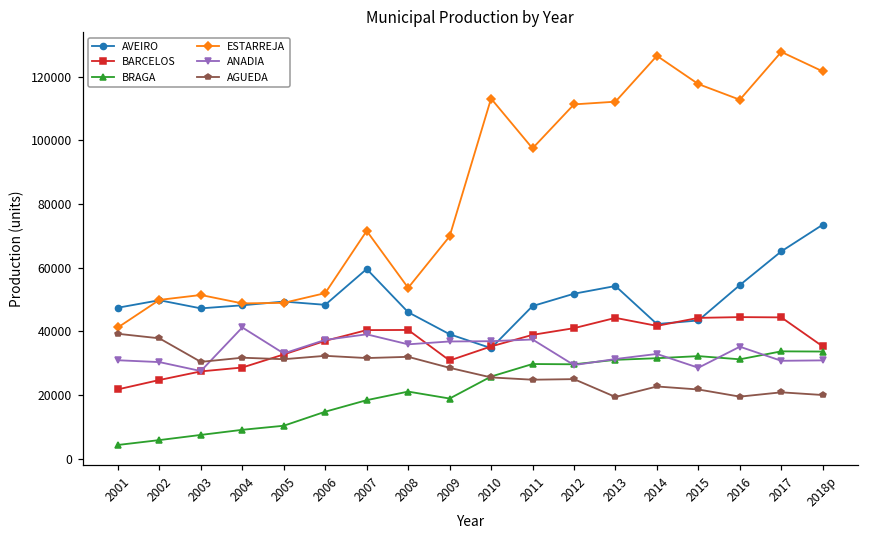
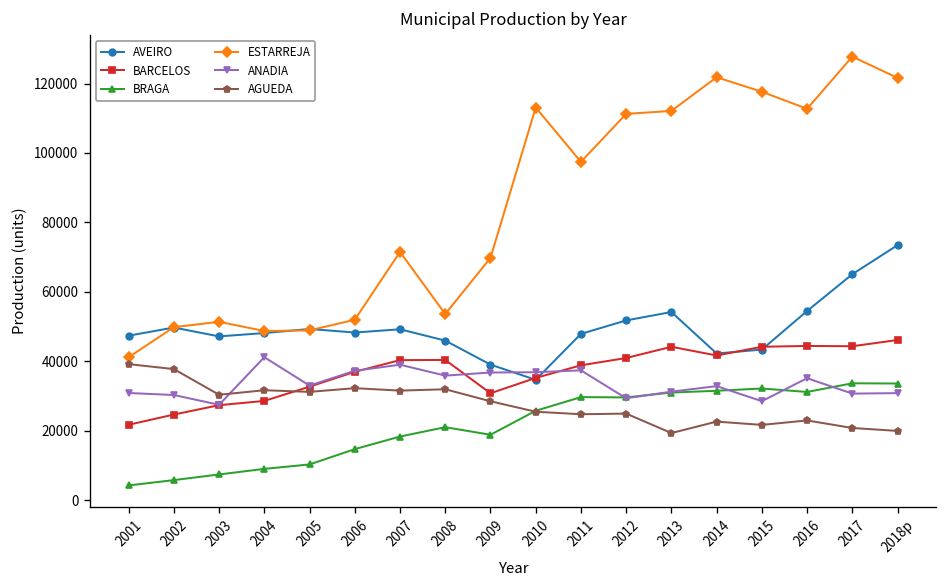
  {
    "AVEIRO": {
      "2001": 47000,
      "2003": 47000,
      "2006": 48000,
-     "2007": 60000,
+     "2007": 49000,
      "2008": 46000,
      "2009": 39000,
      "2011": 48000,
      "2012": 52000,
      "2013": 54000,
      "2016": 55000,
      "2017": 65000,
      "2018p": 73000
    },
    "BARCELOS": {
      "2001": 22000,
      "2002": 25000,
      "2004": 29000,
      "2007": 40000,
      "2008": 40000,
      "2009": 31000,
      "2011": 39000,
      "2012": 41000,
      "2013": 44000,
      "2016": 44000,
      "2017": 44000,
-     "2018p": 35000
+     "2018p": 46000
    },
    "BRAGA": {
      "2001": 4000,
      "2002": 6000,
      "2003": 7000,
      "2004": 9000,
      "2005": 10000,
      "2006": 15000,
      "2007": 18000,
      "2008": 21000,
      "2009": 19000,
      "2011": 30000,
      "2014": 32000,
      "2015": 32000,
      "2016": 31000,
      "2017": 34000,
      "2018p": 34000
    },
    "ESTARREJA": {
      "2001": 41000,
      "2003": 51000,
      "2006": 52000,
      "2007": 72000,
      "2008": 54000,
      "2009": 70000,
      "2010": 113000,
      "2011": 97000,
      "2012": 111000,
      "2013": 112000,
-     "2014": 127000,
+     "2014": 122000,
      "2015": 118000,
      "2016": 113000,
      "2017": 128000,
      "2018p": 122000
    },
    "ANADIA": {
      "2001": 31000,
      "2002": 30000,
      "2004": 41000,
      "2007": 39000,
      "2008": 36000,
      "2009": 37000,
      "2010": 37000,
      "2011": 37000,
      "2014": 33000,
      "2015": 29000,
      "2016": 35000,
      "2017": 31000,
      "2018p": 31000
    },
    "AGUEDA": {
      "2001": 39000,
      "2002": 38000,
      "2003": 30000,
      "2004": 32000,
      "2005": 31000,
      "2006": 32000,
      "2007": 32000,
      "2008": 32000,
      "2009": 29000,
      "2011": 25000,
      "2012": 25000,
      "2013": 19000,
      "2014": 23000,
      "2015": 22000,
-     "2016": 19000,
+     "2016": 23000,
      "2017": 21000,
      "2018p": 20000
    }
  }
